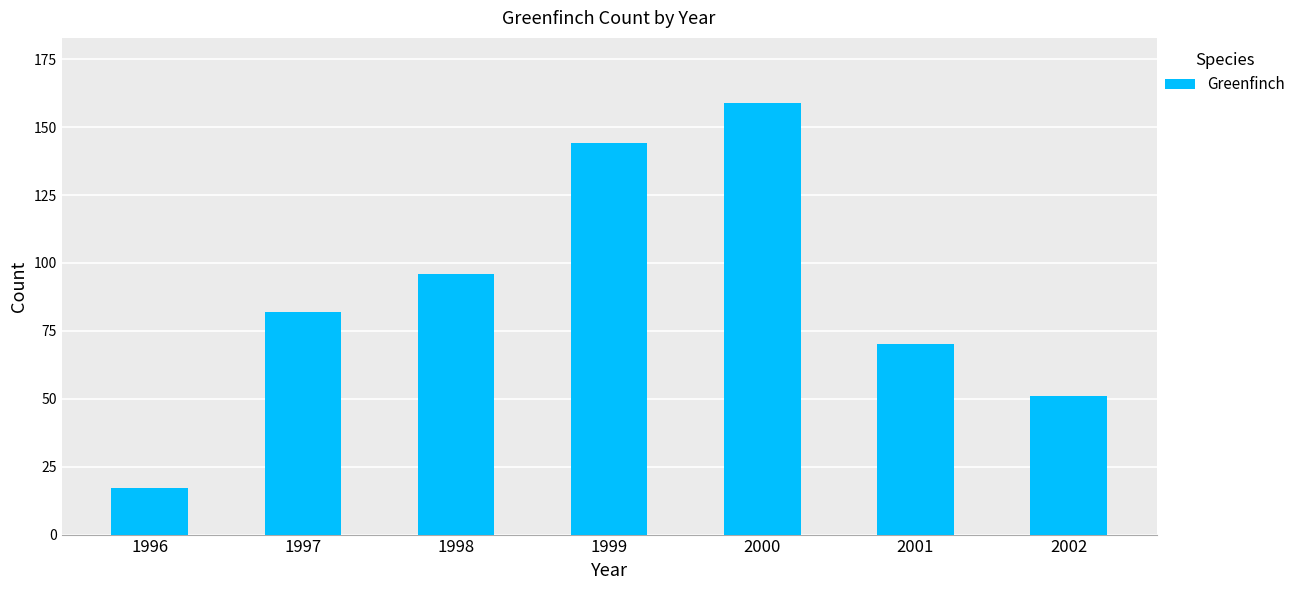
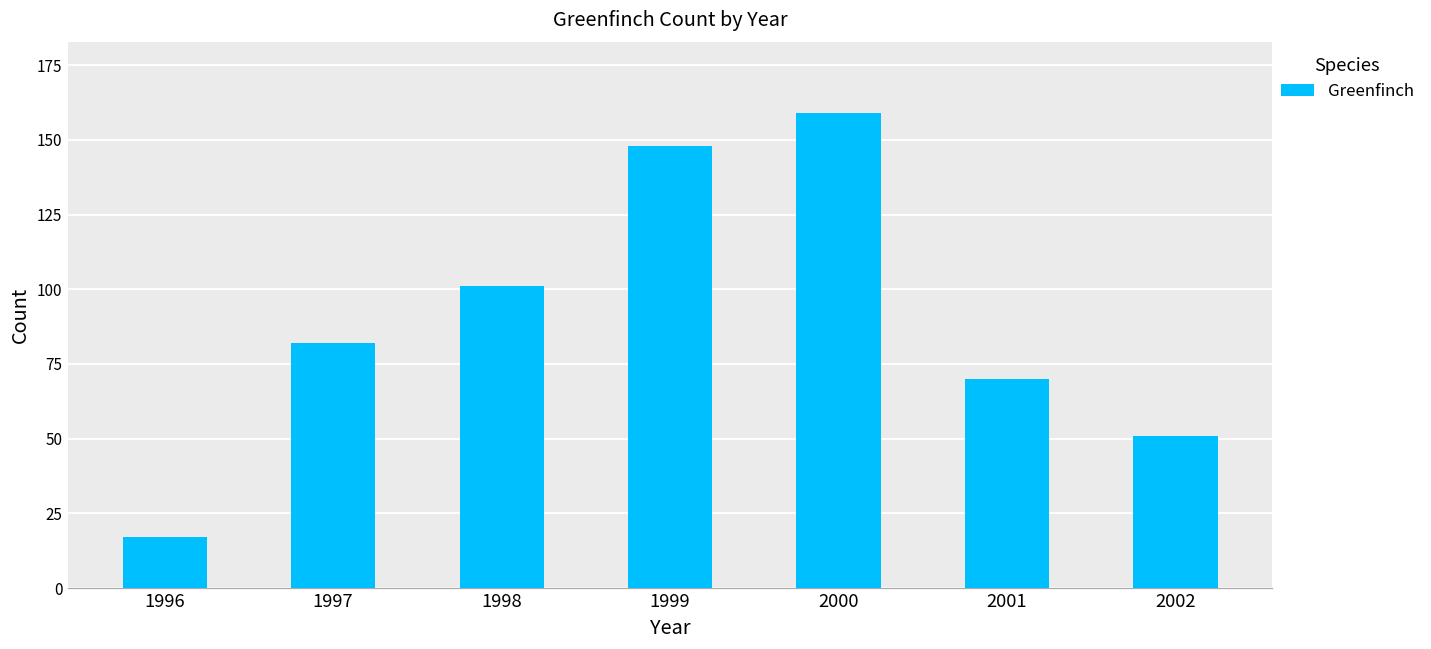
  {
    "1996": 17,
    "1997": 82,
-   "1998": 96,
-   "1999": 144,
+   "1998": 101,
+   "1999": 148,
    "2000": 159,
    "2001": 70,
    "2002": 51
  }
